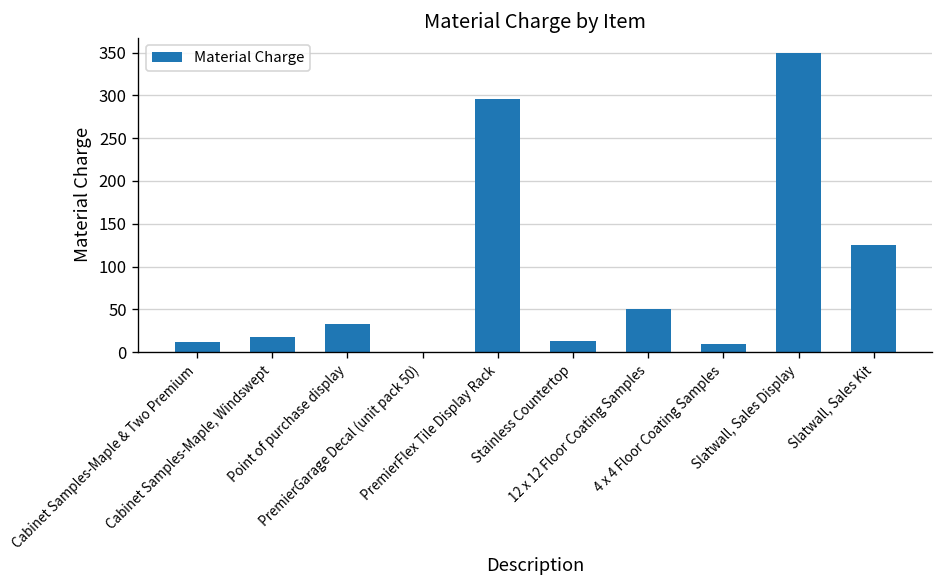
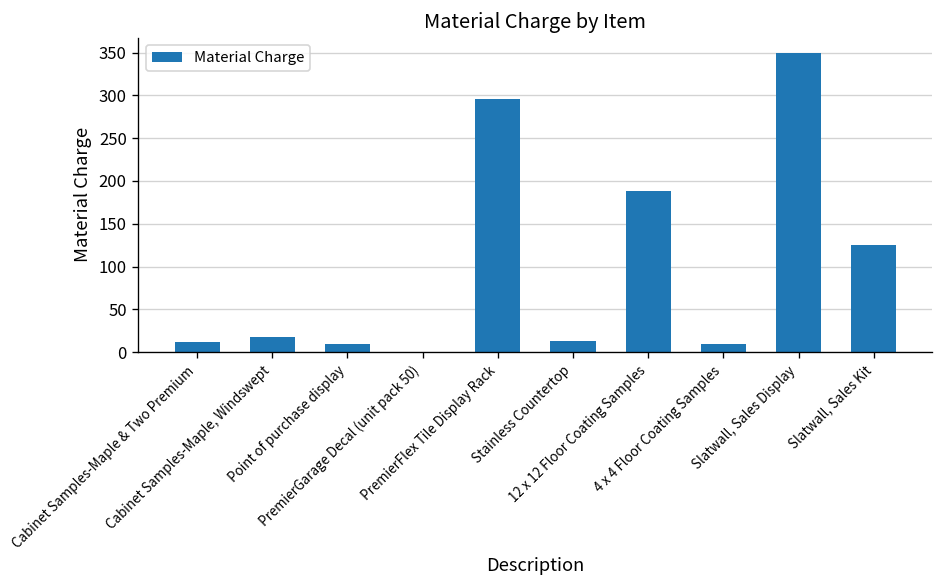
  {
    "Cabinet Samples-Maple & Two Premium": 10,
    "Cabinet Samples-Maple, Windswept": 20,
-   "Point of purchase display": 30,
+   "Point of purchase display": 10,
    "PremierFlex Tile Display Rack": 300,
    "Stainless Countertop": 10,
-   "12 x 12 Floor Coating Samples": 50,
+   "12 x 12 Floor Coating Samples": 190,
    "4 x 4 Floor Coating Samples": 10,
    "Slatwall, Sales Display": 350,
    "Slatwall, Sales Kit": 130
  }
